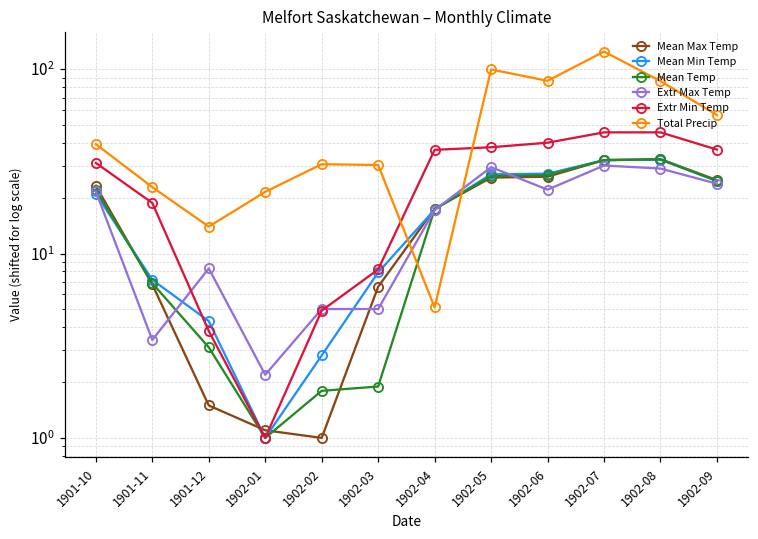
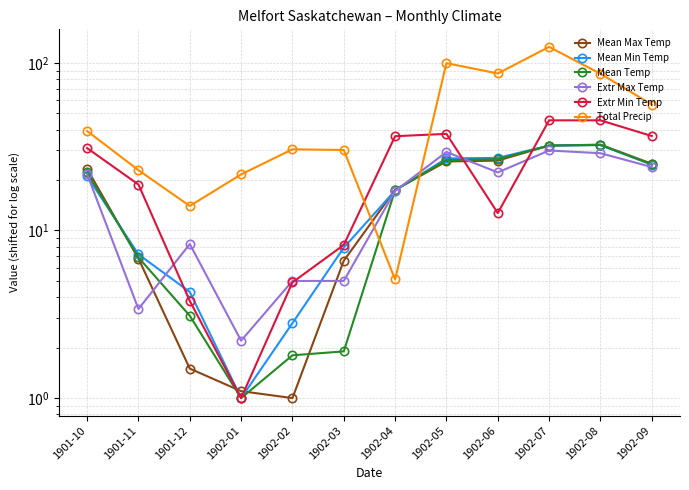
  {
    "Mean Max Temp": {
      "1901-10": 23,
      "1901-12": 1.5,
      "1902-01": 1.1,
      "1902-02": 1,
      "1902-03": 6.6
    },
    "Mean Min Temp": {
      "1901-11": 7,
      "1901-12": 4.3,
      "1902-02": 2.8,
      "1902-03": 8
    },
    "Mean Temp": {
      "1901-12": 3,
      "1902-02": 1.8,
      "1902-03": 1.9
    },
    "Extr Max Temp": {
      "1901-11": 3.4,
      "1901-12": 8,
      "1902-01": 2.2,
      "1902-03": 5,
      "1902-05": 29,
      "1902-06": 22,
      "1902-07": 30,
      "1902-08": 29
    },
    "Extr Min Temp": {
      "1901-10": 31,
      "1901-11": 19,
      "1901-12": 3.8,
      "1902-03": 8,
      "1902-04": 37,
      "1902-05": 38,
-     "1902-06": 40,
+     "1902-06": 13,
      "1902-07": 45,
      "1902-08": 45,
      "1902-09": 37
    },
    "Total Precip": {
      "1901-10": 39,
      "1901-11": 23,
      "1901-12": 14,
      "1902-01": 22,
      "1902-02": 31,
      "1902-03": 30,
      "1902-04": 5,
      "1902-05": 100,
      "1902-06": 90,
      "1902-07": 120,
      "1902-08": 90,
      "1902-09": 56
    }
  }
